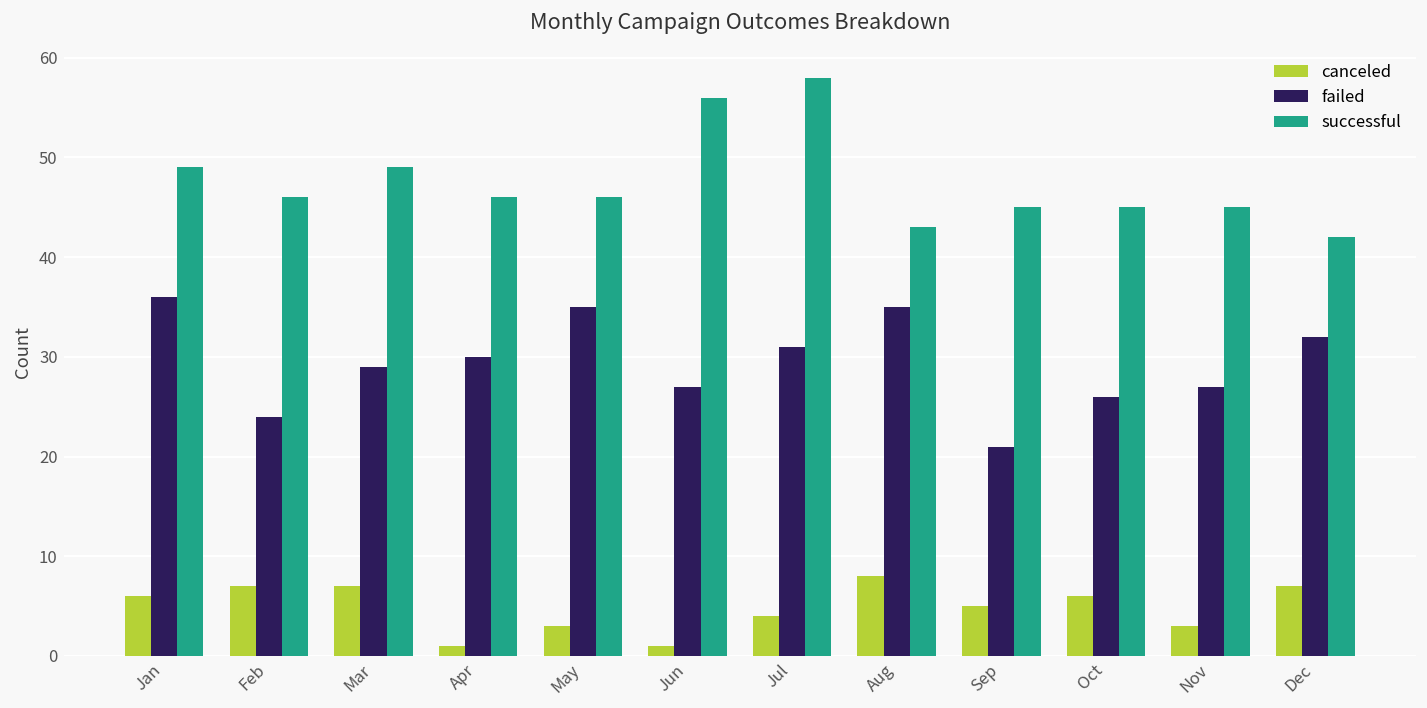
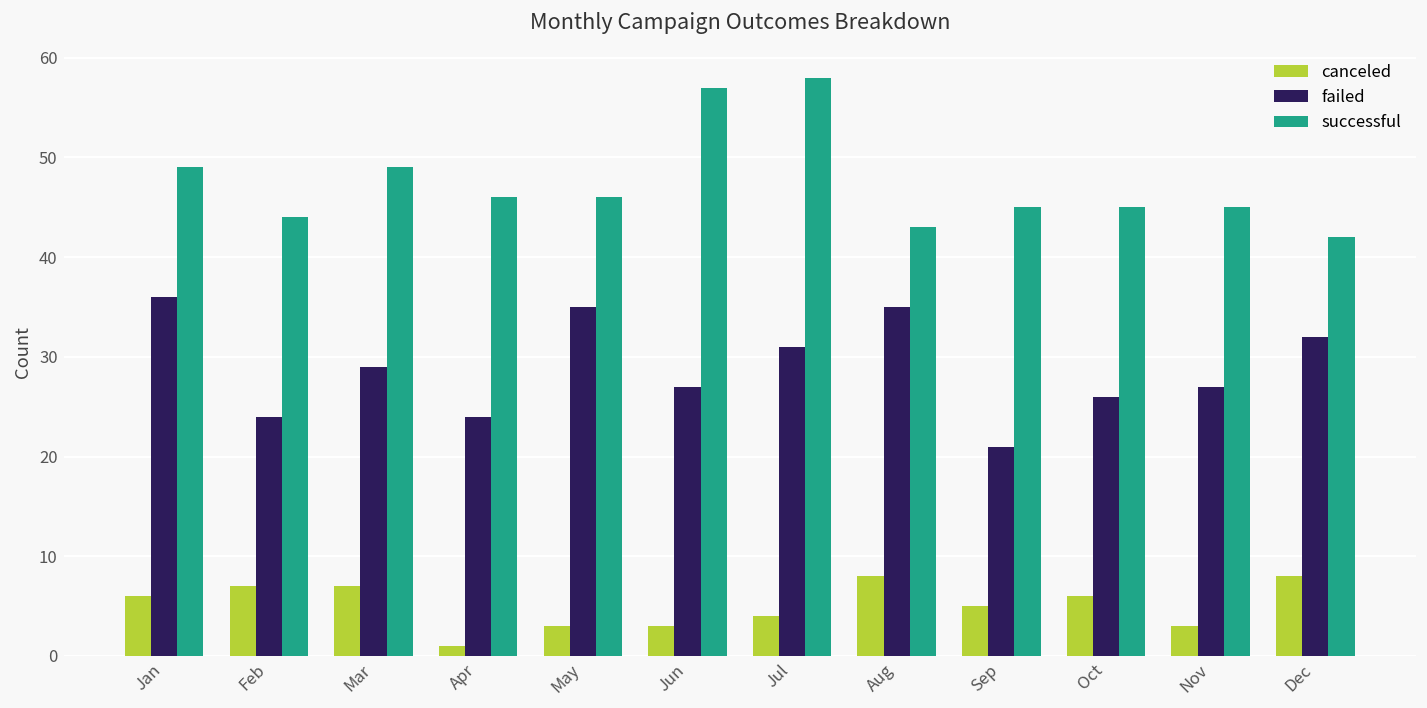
  {
    "canceled": {
      "Jan": 6,
      "Feb": 7,
      "Mar": 7,
      "Apr": 1,
      "May": 3,
-     "Jun": 1,
+     "Jun": 3,
      "Jul": 4,
      "Aug": 8,
      "Sep": 5,
      "Oct": 6,
      "Nov": 3,
-     "Dec": 7
+     "Dec": 8
    },
    "failed": {
      "Jan": 36,
      "Feb": 24,
      "Mar": 29,
-     "Apr": 30,
+     "Apr": 24,
      "May": 35,
      "Jun": 27,
      "Jul": 31,
      "Aug": 35,
      "Sep": 21,
      "Oct": 26,
      "Nov": 27,
      "Dec": 32
    },
    "successful": {
      "Jan": 49,
-     "Feb": 46,
+     "Feb": 44,
      "Mar": 49,
      "Apr": 46,
      "May": 46,
-     "Jun": 56,
+     "Jun": 57,
      "Jul": 58,
      "Aug": 43,
      "Sep": 45,
      "Oct": 45,
      "Nov": 45,
      "Dec": 42
    }
  }
